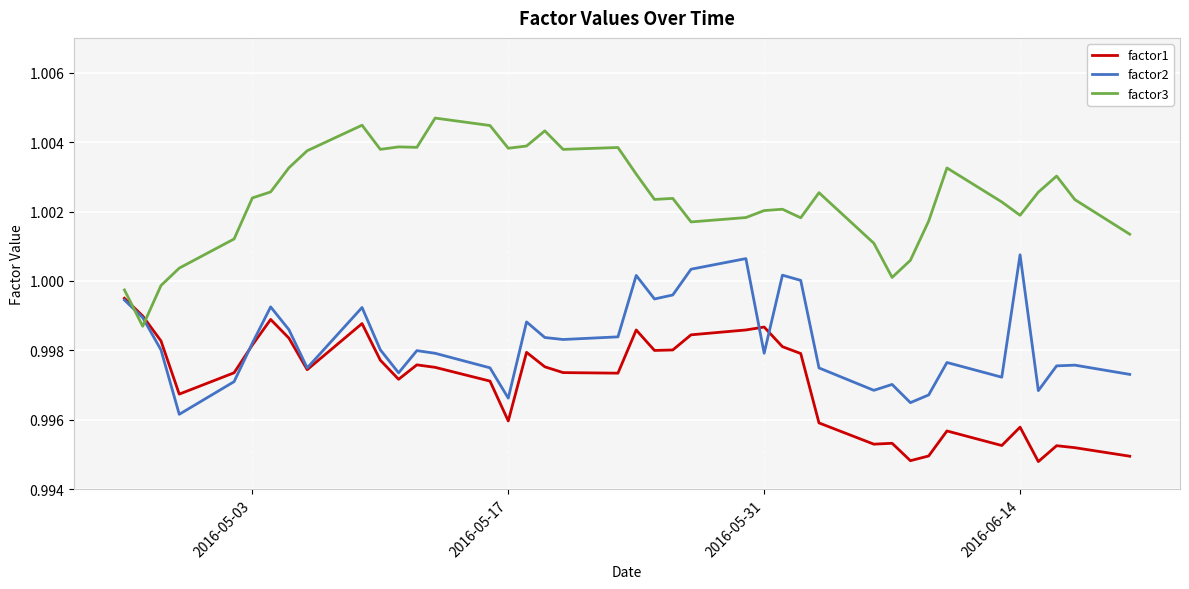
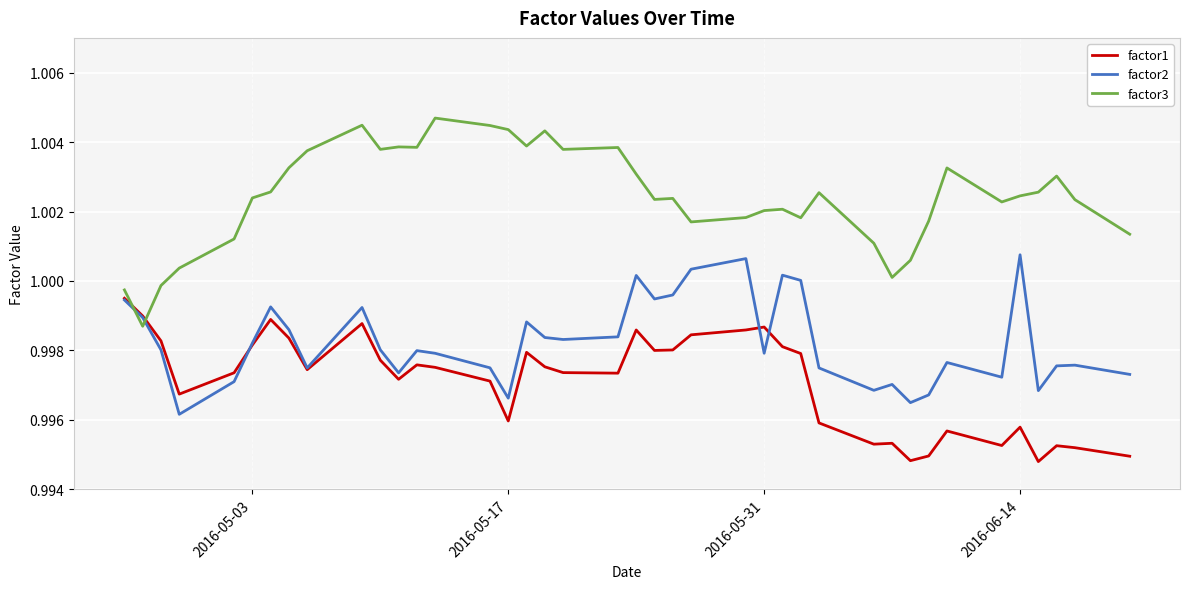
  {
    "factor1": {
      "2016-05-17": 0.9960,
      "2016-05-31": 0.9987,
      "2016-06-14": 0.9958
    },
    "factor2": {
      "2016-05-17": 0.9966,
      "2016-05-31": 0.9979,
      "2016-06-14": 1.0008
    },
    "factor3": {
      "2016-05-03": 1.0024,
-     "2016-05-17": 1.0038,
+     "2016-05-17": 1.0044,
      "2016-05-31": 1.0020,
-     "2016-06-14": 1.0019
+     "2016-06-14": 1.0025
    }
  }
